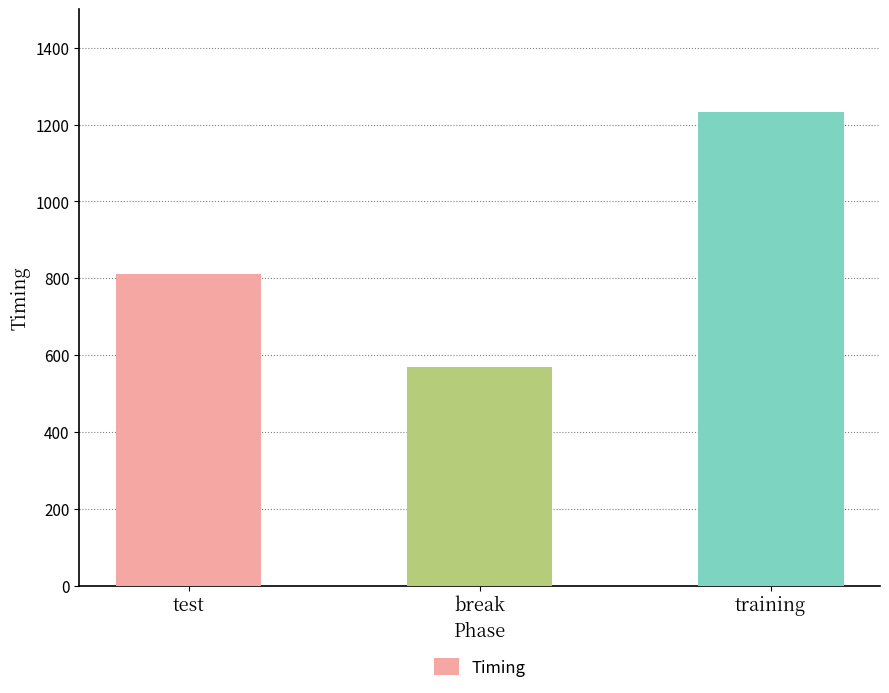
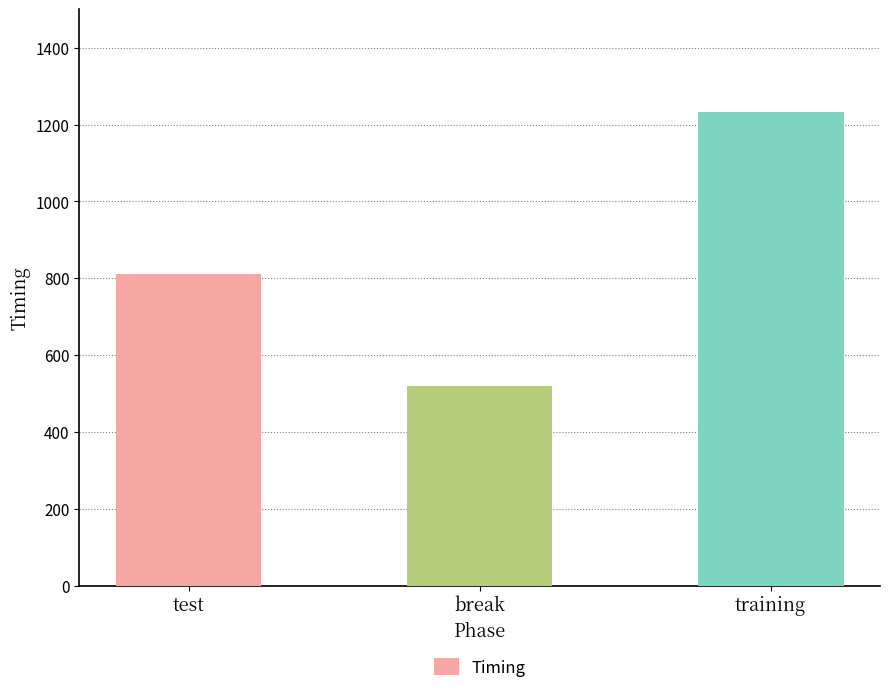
  {
    "test": 810,
-   "break": 570,
+   "break": 520,
    "training": 1230
  }
